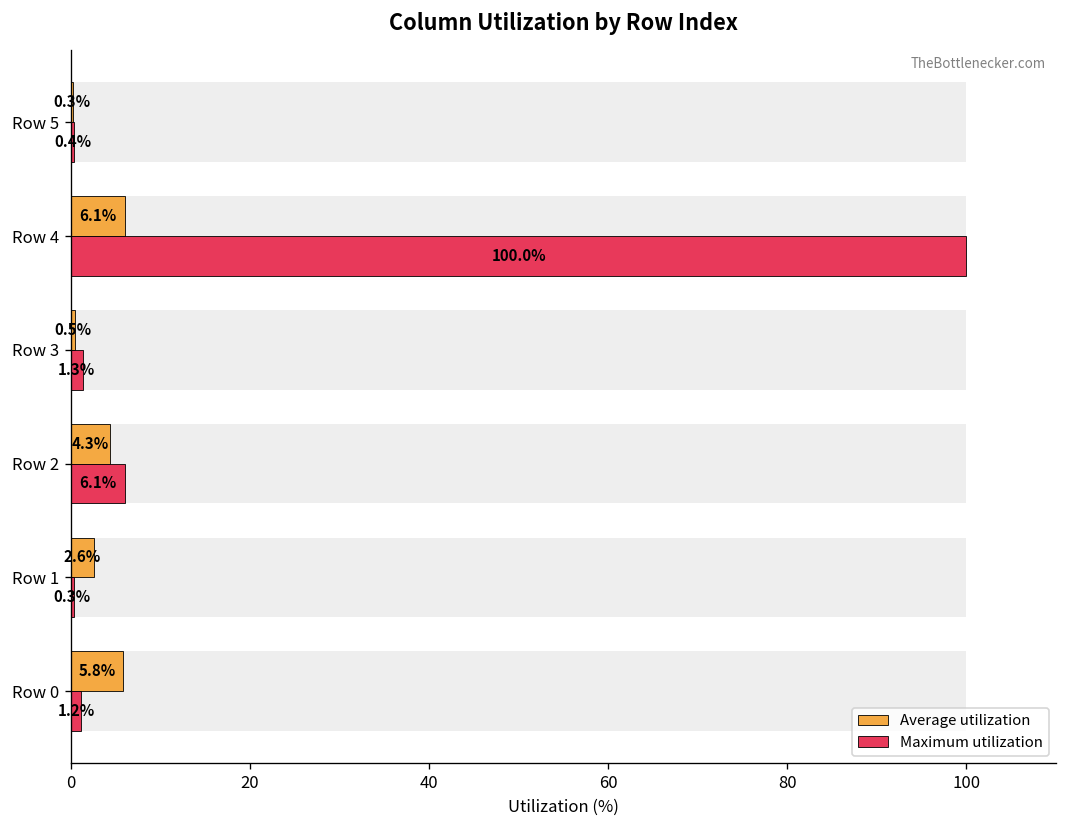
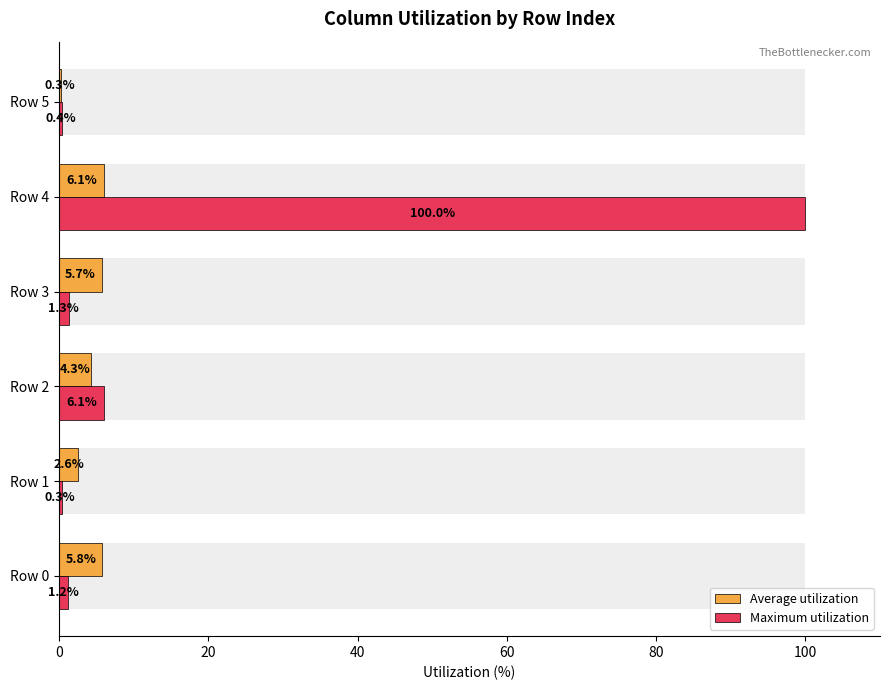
  {
    "Average utilization": {
-     "Row 3": "0.5%"
+     "Row 3": "5.7%"
    },
    "Maximum utilization": {
      "Row 4": "100.0%"
    }
  }
